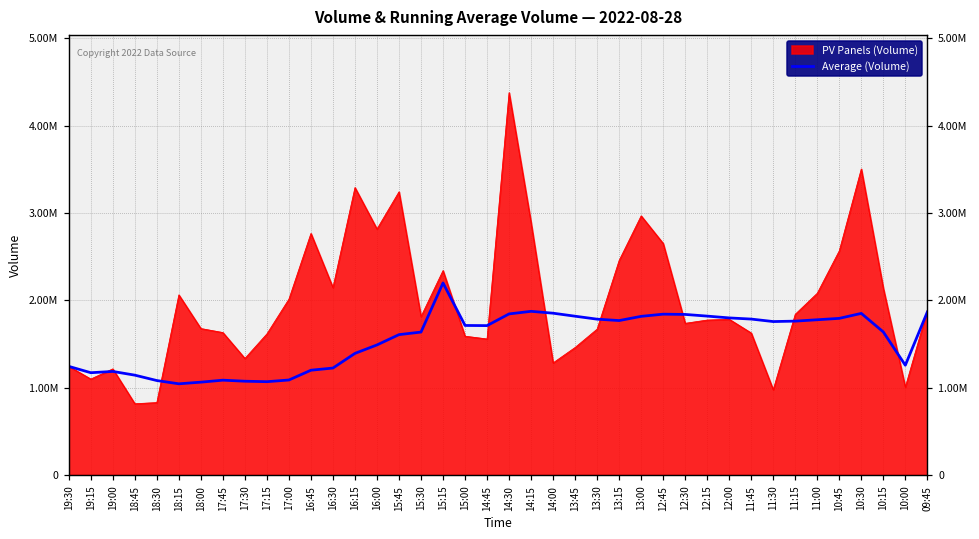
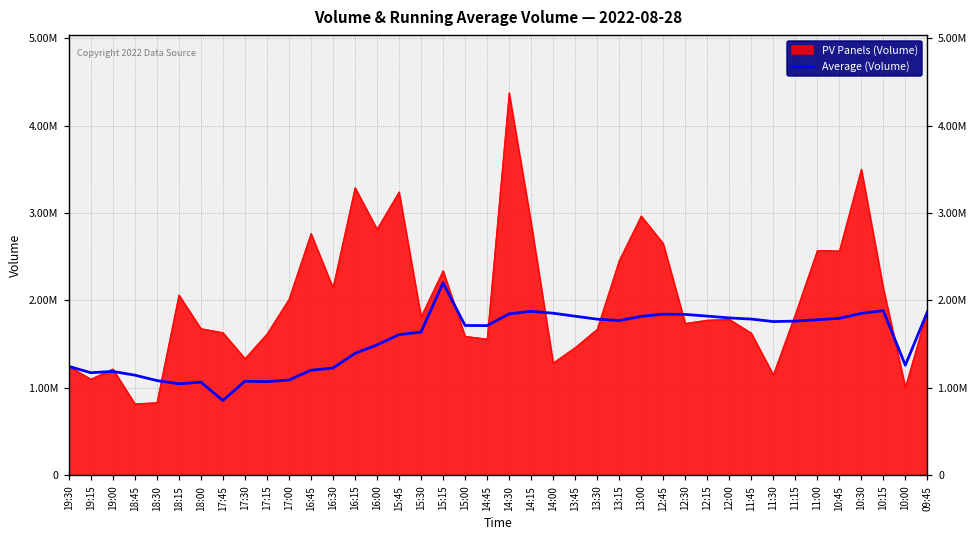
  {
    "PV Panels (Volume)": {
      "19:15": 1100000,
      "18:45": 800000,
      "18:30": 800000,
      "18:15": 2100000,
      "18:00": 1700000,
      "17:45": 1600000,
      "17:30": 1300000,
      "17:15": 1600000,
      "17:00": 2000000,
      "16:45": 2800000,
      "16:30": 2100000,
      "16:15": 3300000,
      "16:00": 2800000,
      "15:45": 3200000,
      "15:30": 1800000,
      "15:15": 2300000,
      "15:00": 1600000,
      "14:45": 1600000,
      "14:30": 4400000,
      "14:15": 2900000,
      "14:00": 1300000,
      "13:45": 1500000,
      "13:30": 1700000,
      "13:15": 2500000,
      "13:00": 3000000,
      "12:45": 2700000,
      "12:30": 1700000,
      "12:15": 1800000,
      "11:45": 1600000,
-     "11:30": 1000000,
+     "11:30": 1100000,
      "11:15": 1800000,
-     "11:00": 2100000,
+     "11:00": 2600000,
      "10:45": 2600000,
      "10:30": 3500000,
      "10:15": 2100000,
      "10:00": 1000000
    },
    "Average (Volume)": {
      "19:15": 1200000,
      "18:45": 1100000,
      "18:30": 1100000,
      "18:15": 1000000,
      "18:00": 1100000,
-     "17:45": 1100000,
+     "17:45": 900000,
      "17:30": 1100000,
      "17:15": 1100000,
      "17:00": 1100000,
      "16:45": 1200000,
      "16:30": 1200000,
      "16:15": 1400000,
      "16:00": 1500000,
      "15:45": 1600000,
      "15:30": 1600000,
      "15:15": 2200000,
      "15:00": 1700000,
      "14:45": 1700000,
      "14:30": 1800000,
      "14:15": 1900000,
      "14:00": 1900000,
      "13:45": 1800000,
      "13:30": 1800000,
      "13:15": 1800000,
      "13:00": 1800000,
      "12:45": 1800000,
      "12:30": 1800000,
      "12:15": 1800000,
      "11:45": 1800000,
      "11:30": 1800000,
      "11:15": 1800000,
      "11:00": 1800000,
      "10:45": 1800000,
      "10:30": 1900000,
-     "10:15": 1600000,
+     "10:15": 1900000,
      "10:00": 1300000
    }
  }
